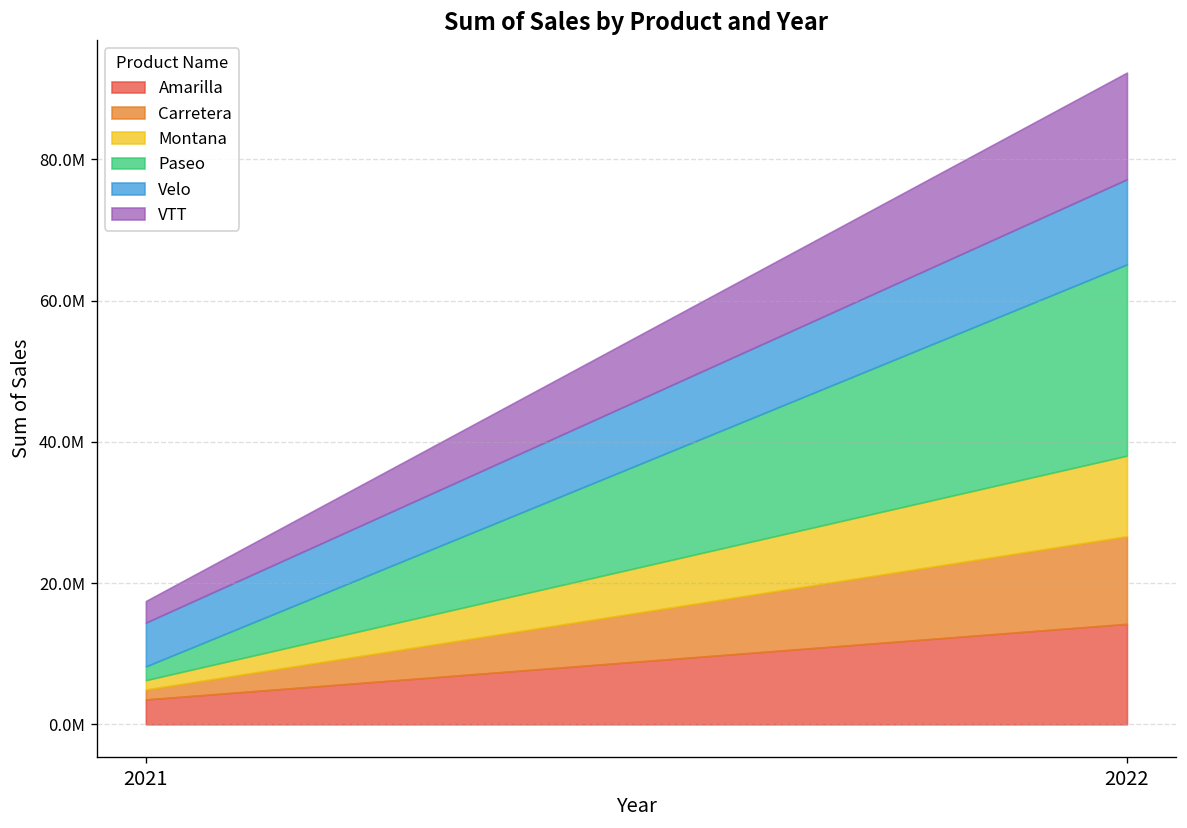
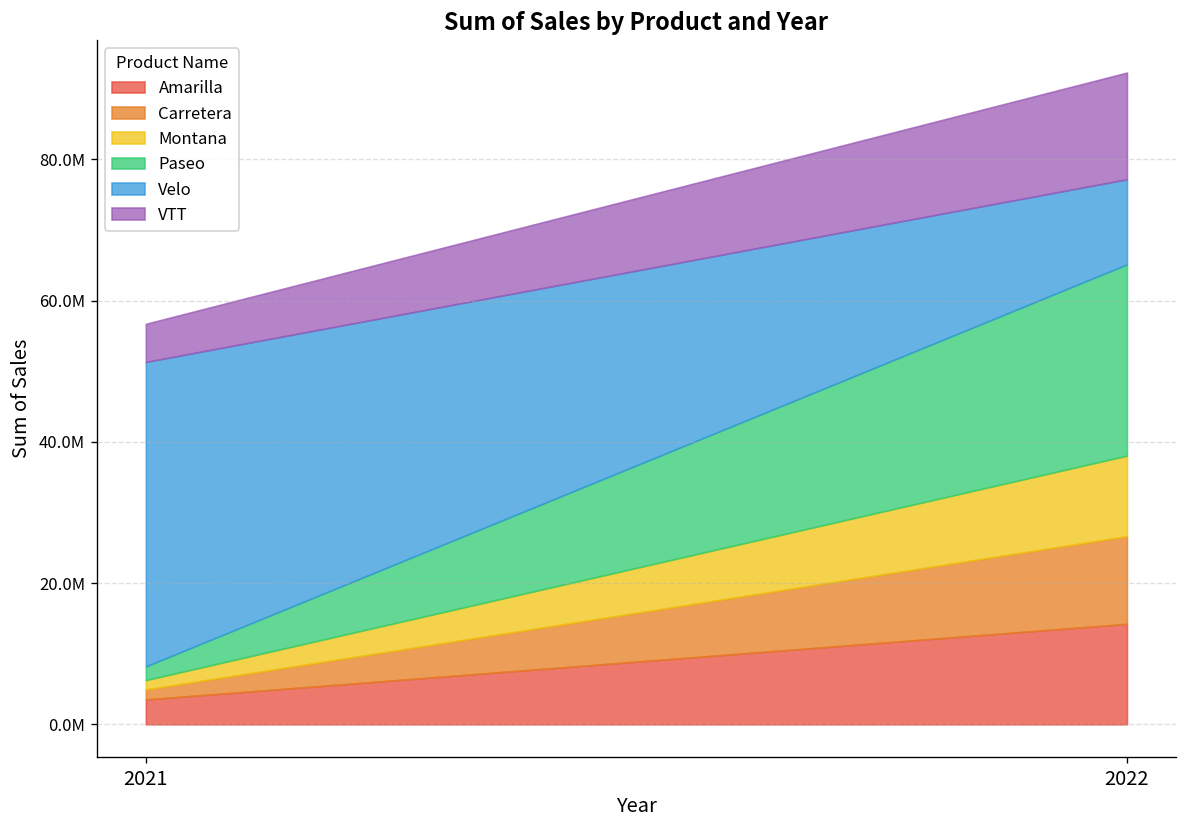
  {
    "Montana": {
      "2021": 1000000,
      "2022": 11000000
    },
    "Paseo": {
      "2021": 2000000,
      "2022": 27000000
    },
    "Velo": {
-     "2021": 6000000,
+     "2021": 43000000,
      "2022": 12000000
    },
    "VTT": {
-     "2021": 3000000,
+     "2021": 5000000,
      "2022": 15000000
    }
  }
